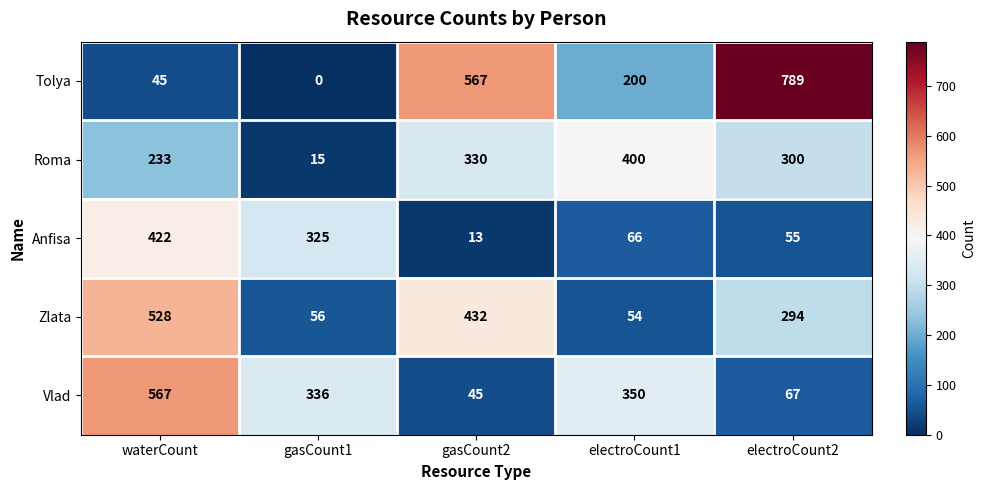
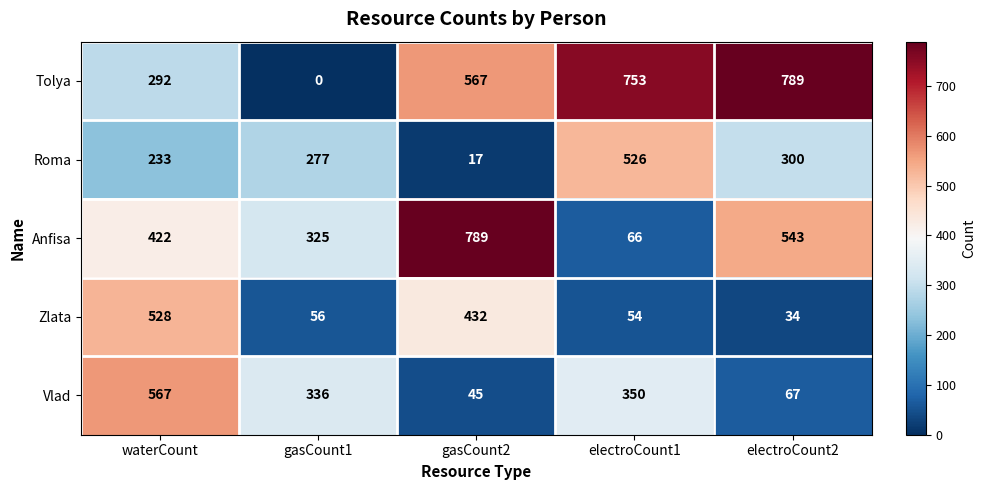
  {
    "Tolya": {
-     "waterCount": 45,
+     "waterCount": 292,
      "gasCount1": 0,
      "gasCount2": 567,
-     "electroCount1": 200,
+     "electroCount1": 753,
      "electroCount2": 789
    },
    "Roma": {
      "waterCount": 233,
-     "gasCount1": 15,
-     "gasCount2": 330,
-     "electroCount1": 400,
+     "gasCount1": 277,
+     "gasCount2": 17,
+     "electroCount1": 526,
      "electroCount2": 300
    },
    "Anfisa": {
      "waterCount": 422,
      "gasCount1": 325,
-     "gasCount2": 13,
+     "gasCount2": 789,
      "electroCount1": 66,
-     "electroCount2": 55
+     "electroCount2": 543
    },
    "Zlata": {
      "waterCount": 528,
      "gasCount1": 56,
      "gasCount2": 432,
      "electroCount1": 54,
-     "electroCount2": 294
+     "electroCount2": 34
    },
    "Vlad": {
      "waterCount": 567,
      "gasCount1": 336,
      "gasCount2": 45,
      "electroCount1": 350,
      "electroCount2": 67
    }
  }
